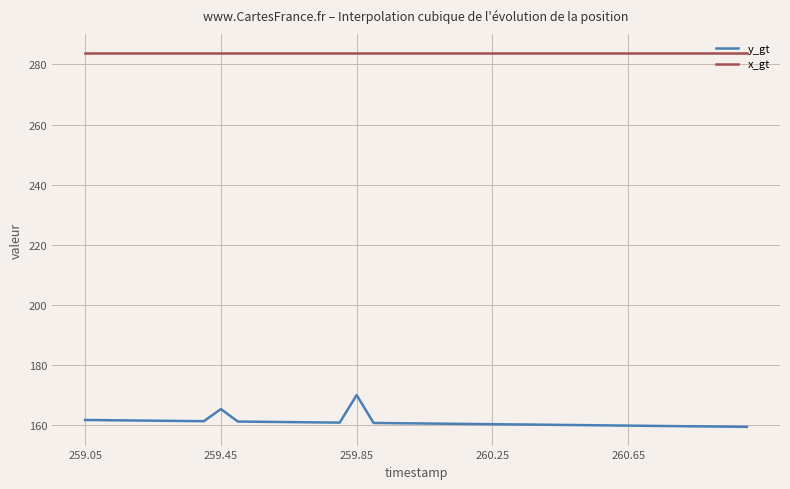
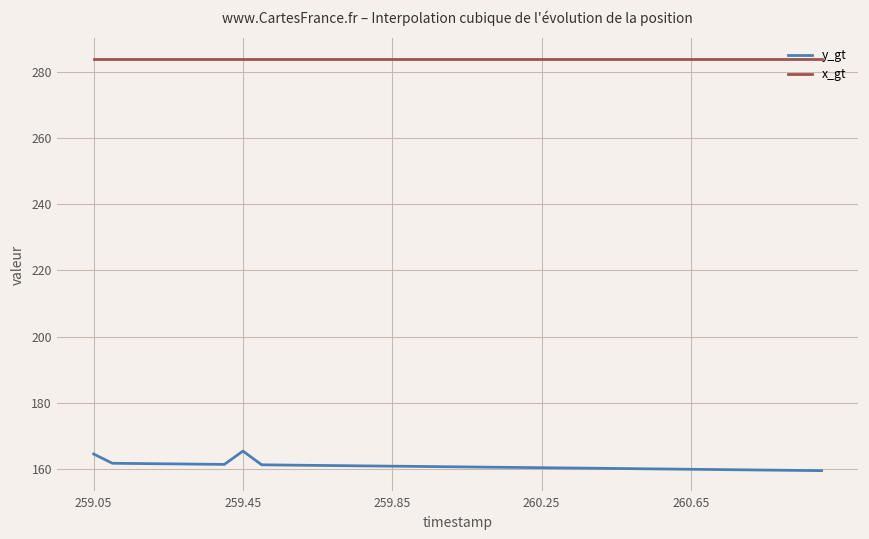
  {
    "y_gt": {
-     "259.05": 162,
+     "259.05": 164,
      "259.45": 165,
-     "259.85": 170,
+     "259.85": 161,
      "260.25": 160,
      "260.65": 160
    },
    "x_gt": {
      "259.05": 284,
      "259.45": 284,
      "259.85": 284,
      "260.25": 284,
      "260.65": 284
    }
  }
